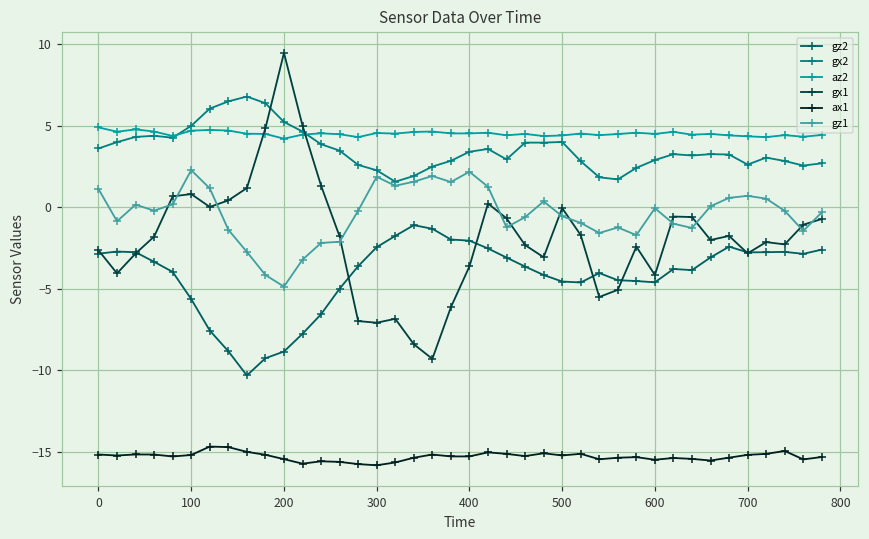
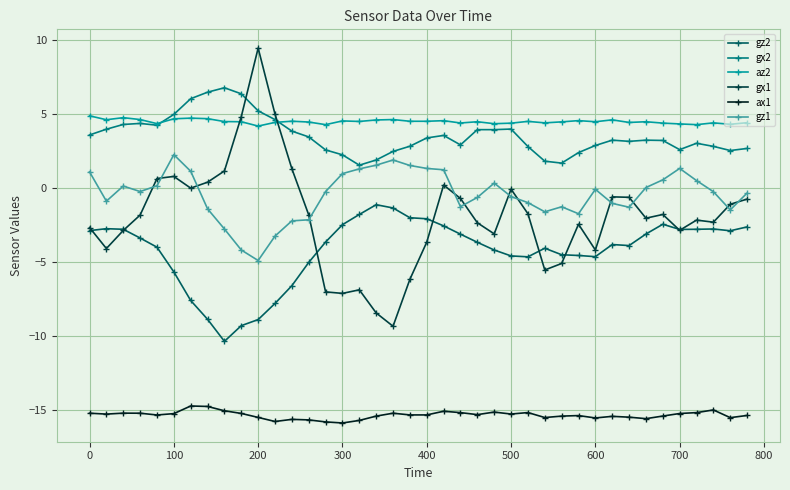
  {
    "gz1": {
      "0": 1.1,
      "100": 2.3,
      "200": -4.9,
-     "300": 1.9,
-     "400": 2.2,
+     "300": 1.0,
+     "400": 1.4,
      "500": -0.6,
      "600": -0.1,
-     "700": 0.7
+     "700": 1.4
    }
  }
